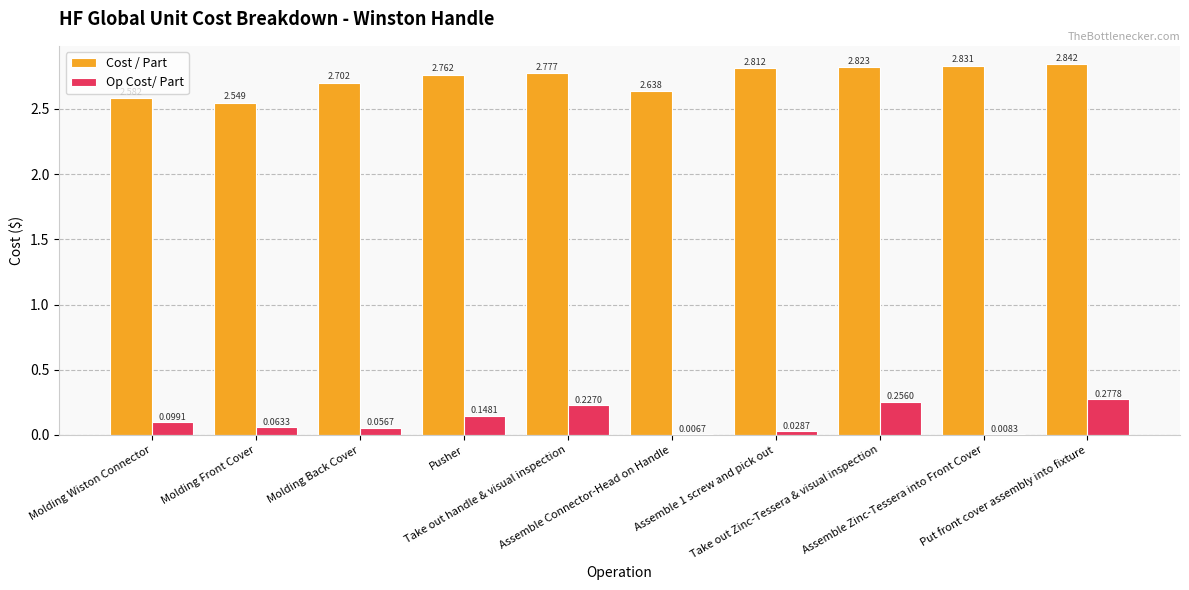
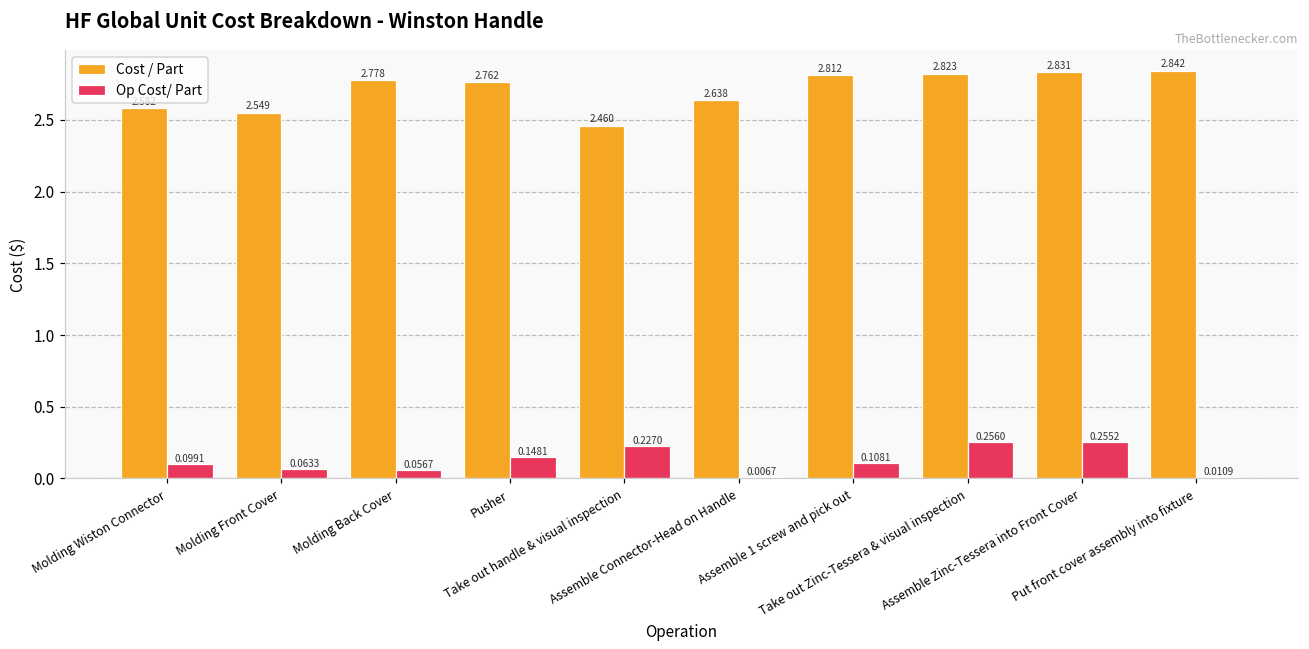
  {
    "Cost / Part": {
      "Molding Front Cover": 2.549,
-     "Molding Back Cover": 2.702,
+     "Molding Back Cover": 2.778,
      "Pusher": 2.762,
-     "Take out handle & visual inspection": 2.777,
+     "Take out handle & visual inspection": 2.460,
      "Assemble Connector-Head on Handle": 2.638,
      "Assemble 1 screw and pick out": 2.812,
      "Take out Zinc-Tessera & visual inspection": 2.823,
      "Assemble Zinc-Tessera into Front Cover": 2.831,
      "Put front cover assembly into fixture": 2.842
    },
    "Op Cost/ Part": {
      "Molding Wiston Connector": 0.0991,
      "Molding Front Cover": 0.0633,
      "Molding Back Cover": 0.0567,
      "Pusher": 0.1481,
      "Take out handle & visual inspection": 0.2270,
      "Assemble Connector-Head on Handle": 0.0067,
-     "Assemble 1 screw and pick out": 0.0287,
+     "Assemble 1 screw and pick out": 0.1081,
      "Take out Zinc-Tessera & visual inspection": 0.2560,
-     "Assemble Zinc-Tessera into Front Cover": 0.0083,
-     "Put front cover assembly into fixture": 0.2778
+     "Assemble Zinc-Tessera into Front Cover": 0.2552,
+     "Put front cover assembly into fixture": 0.0109
    }
  }
